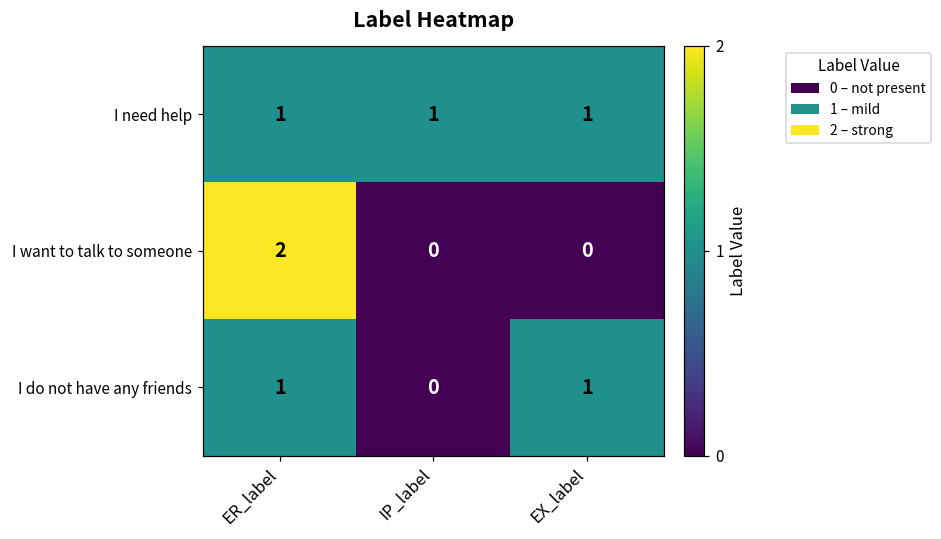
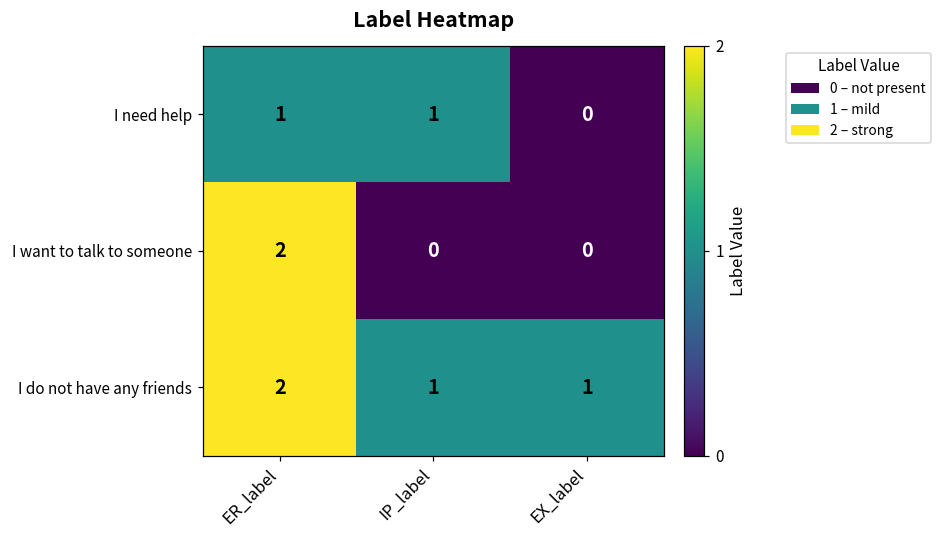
  {
    "I need help": {
      "ER_label": 1,
      "IP_label": 1,
-     "EX_label": 1
+     "EX_label": 0
    },
    "I want to talk to someone": {
      "ER_label": 2,
      "IP_label": 0,
      "EX_label": 0
    },
    "I do not have any friends": {
-     "ER_label": 1,
-     "IP_label": 0,
+     "ER_label": 2,
+     "IP_label": 1,
      "EX_label": 1
    }
  }
